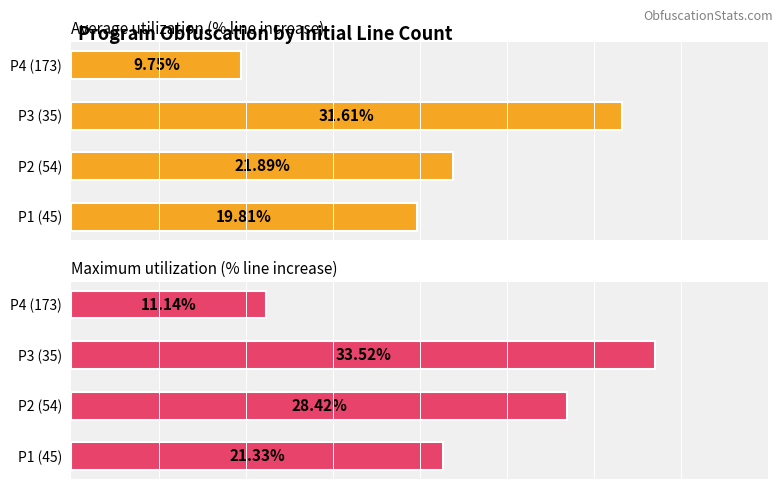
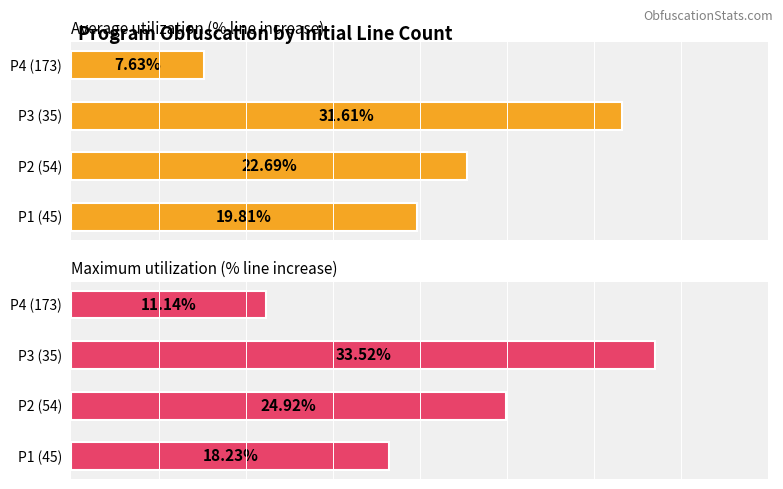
  {
    "Average utilization (% line increase)": {
-     "P4 (173)": "9.75%",
+     "P4 (173)": "7.63%",
      "P3 (35)": "31.61%",
-     "P2 (54)": "21.89%",
+     "P2 (54)": "22.69%",
      "P1 (45)": "19.81%"
    },
    "Maximum utilization (% line increase)": {
      "P4 (173)": "11.14%",
      "P3 (35)": "33.52%",
-     "P2 (54)": "28.42%",
-     "P1 (45)": "21.33%"
+     "P2 (54)": "24.92%",
+     "P1 (45)": "18.23%"
    }
  }
